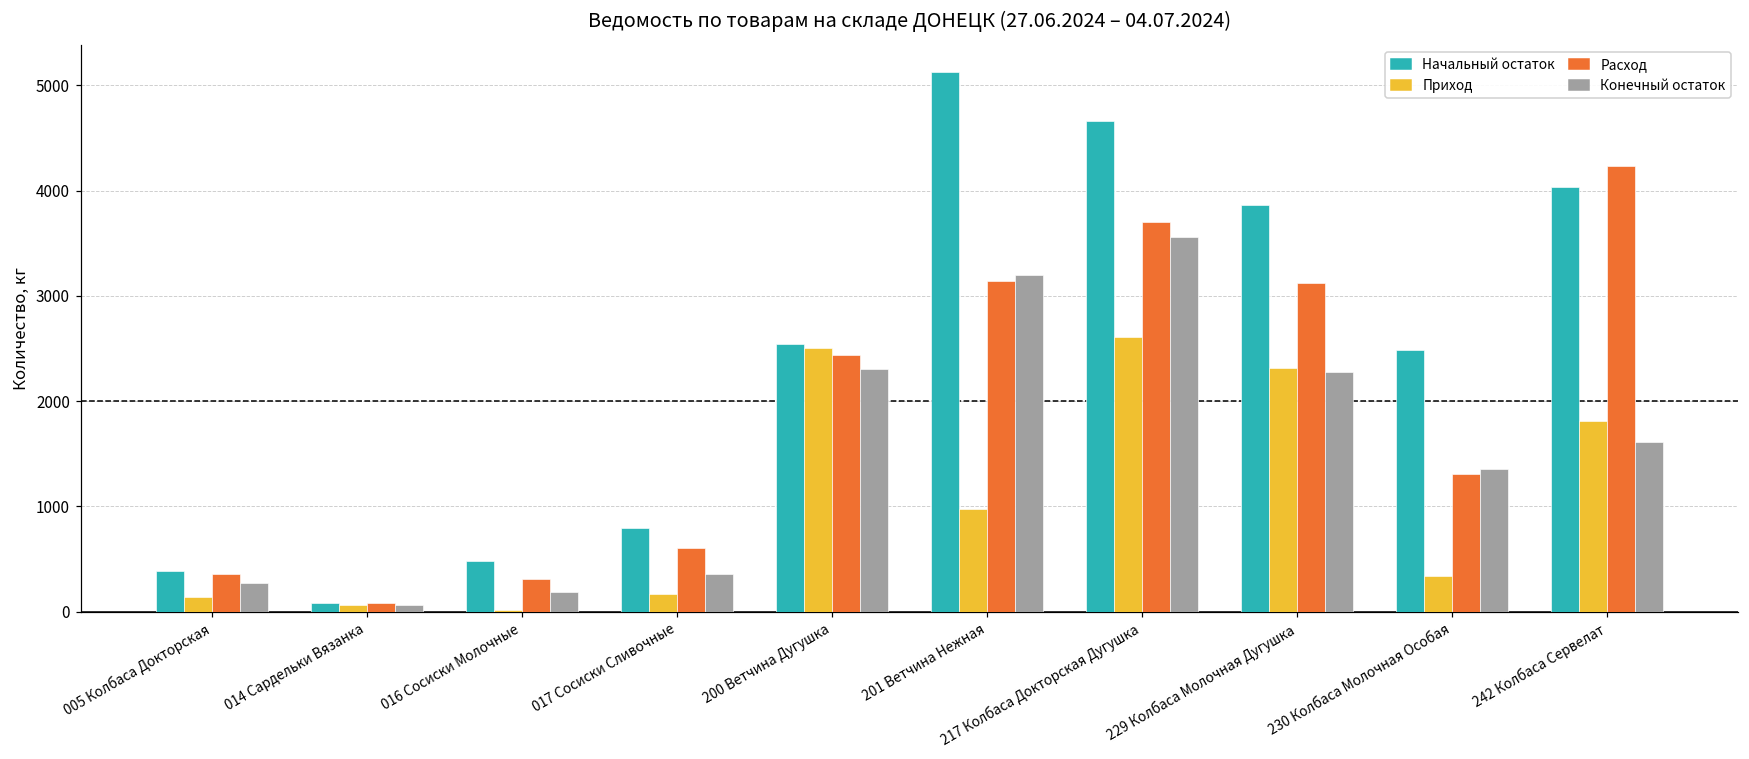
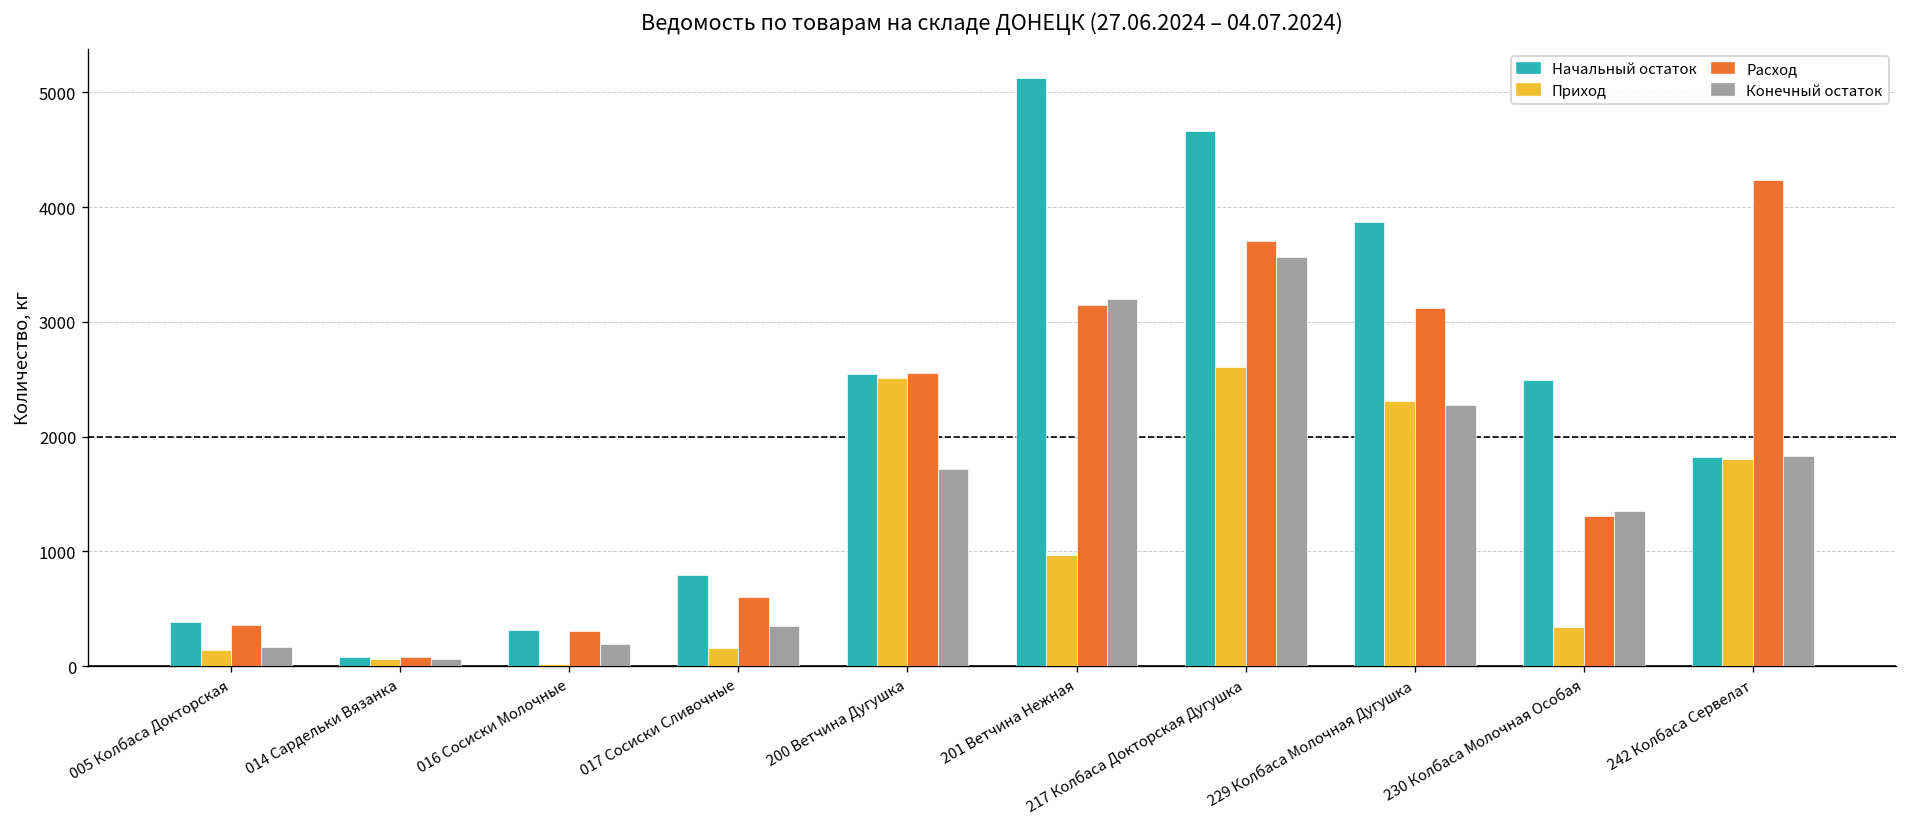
  {
    "Начальный остаток": {
      "005 Колбаса Докторская": 400,
      "014 Сардельки Вязанка": 100,
-     "016 Сосиски Молочные": 500,
+     "016 Сосиски Молочные": 300,
      "017 Сосиски Сливочные": 800,
      "200 Ветчина Дугушка": 2500,
      "201 Ветчина Нежная": 5100,
      "217 Колбаса Докторская Дугушка": 4700,
      "229 Колбаса Молочная Дугушка": 3900,
      "230 Колбаса Молочная Особая": 2500,
-     "242 Колбаса Сервелат": 4000
+     "242 Колбаса Сервелат": 1800
    },
    "Приход": {
      "005 Колбаса Докторская": 100,
      "014 Сардельки Вязанка": 100,
      "017 Сосиски Сливочные": 200,
      "200 Ветчина Дугушка": 2500,
      "201 Ветчина Нежная": 1000,
      "217 Колбаса Докторская Дугушка": 2600,
      "229 Колбаса Молочная Дугушка": 2300,
      "230 Колбаса Молочная Особая": 300,
      "242 Колбаса Сервелат": 1800
    },
    "Расход": {
      "005 Колбаса Докторская": 400,
      "014 Сардельки Вязанка": 100,
      "016 Сосиски Молочные": 300,
      "017 Сосиски Сливочные": 600,
-     "200 Ветчина Дугушка": 2400,
+     "200 Ветчина Дугушка": 2600,
      "201 Ветчина Нежная": 3100,
      "217 Колбаса Докторская Дугушка": 3700,
      "229 Колбаса Молочная Дугушка": 3100,
      "230 Колбаса Молочная Особая": 1300,
      "242 Колбаса Сервелат": 4200
    },
    "Конечный остаток": {
-     "005 Колбаса Докторская": 300,
+     "005 Колбаса Докторская": 200,
      "014 Сардельки Вязанка": 100,
      "016 Сосиски Молочные": 200,
      "017 Сосиски Сливочные": 400,
-     "200 Ветчина Дугушка": 2300,
+     "200 Ветчина Дугушка": 1700,
      "201 Ветчина Нежная": 3200,
      "217 Колбаса Докторская Дугушка": 3600,
      "229 Колбаса Молочная Дугушка": 2300,
      "230 Колбаса Молочная Особая": 1400,
-     "242 Колбаса Сервелат": 1600
+     "242 Колбаса Сервелат": 1800
    }
  }
